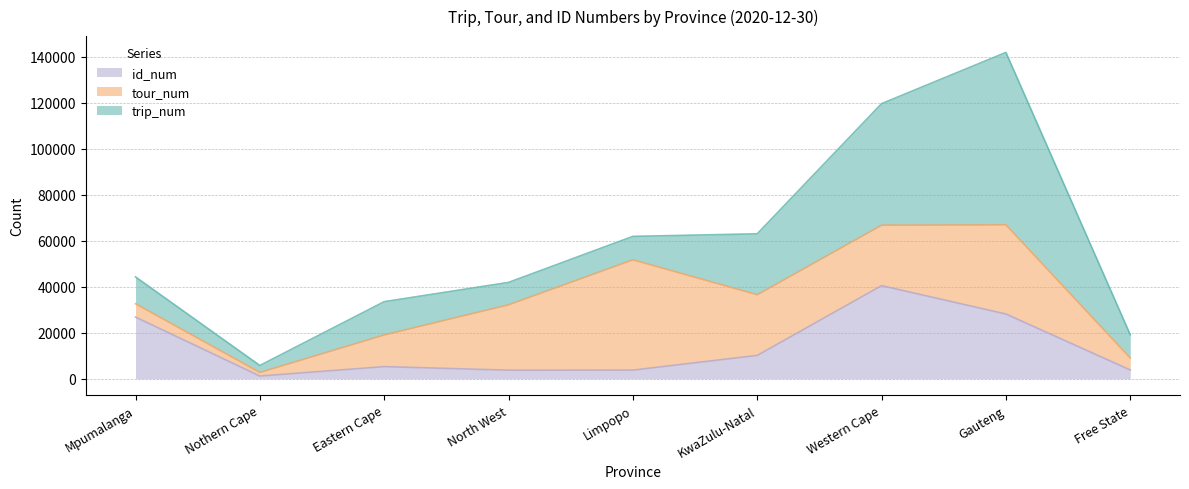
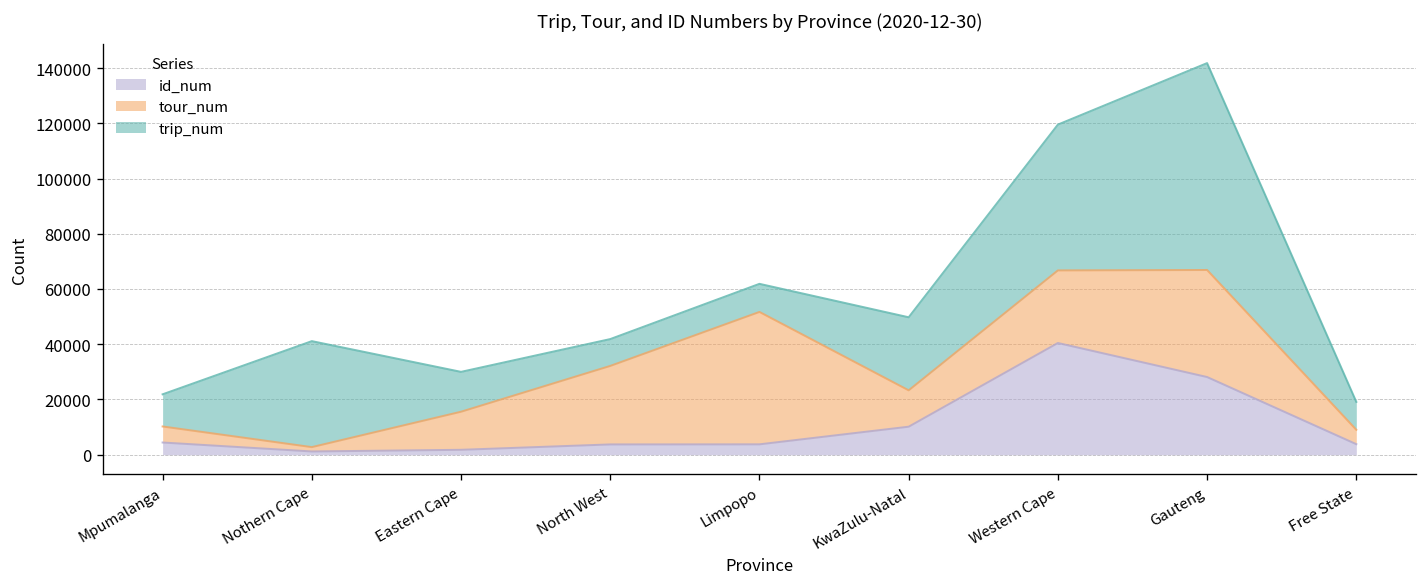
  {
    "id_num": {
-     "Mpumalanga": 27000,
+     "Mpumalanga": 4000,
      "Nothern Cape": 1000,
-     "Eastern Cape": 5000,
+     "Eastern Cape": 2000,
      "North West": 4000,
      "Limpopo": 4000,
      "KwaZulu-Natal": 10000,
      "Western Cape": 40000,
      "Gauteng": 28000,
      "Free State": 4000
    },
    "tour_num": {
      "Mpumalanga": 6000,
      "Nothern Cape": 2000,
      "Eastern Cape": 14000,
      "North West": 28000,
      "Limpopo": 48000,
-     "KwaZulu-Natal": 26000,
+     "KwaZulu-Natal": 13000,
      "Western Cape": 26000,
      "Gauteng": 39000,
      "Free State": 5000
    },
    "trip_num": {
      "Mpumalanga": 12000,
-     "Nothern Cape": 3000,
+     "Nothern Cape": 38000,
      "Eastern Cape": 14000,
      "North West": 10000,
      "Limpopo": 10000,
      "KwaZulu-Natal": 26000,
      "Western Cape": 53000,
      "Gauteng": 75000,
      "Free State": 10000
    }
  }
